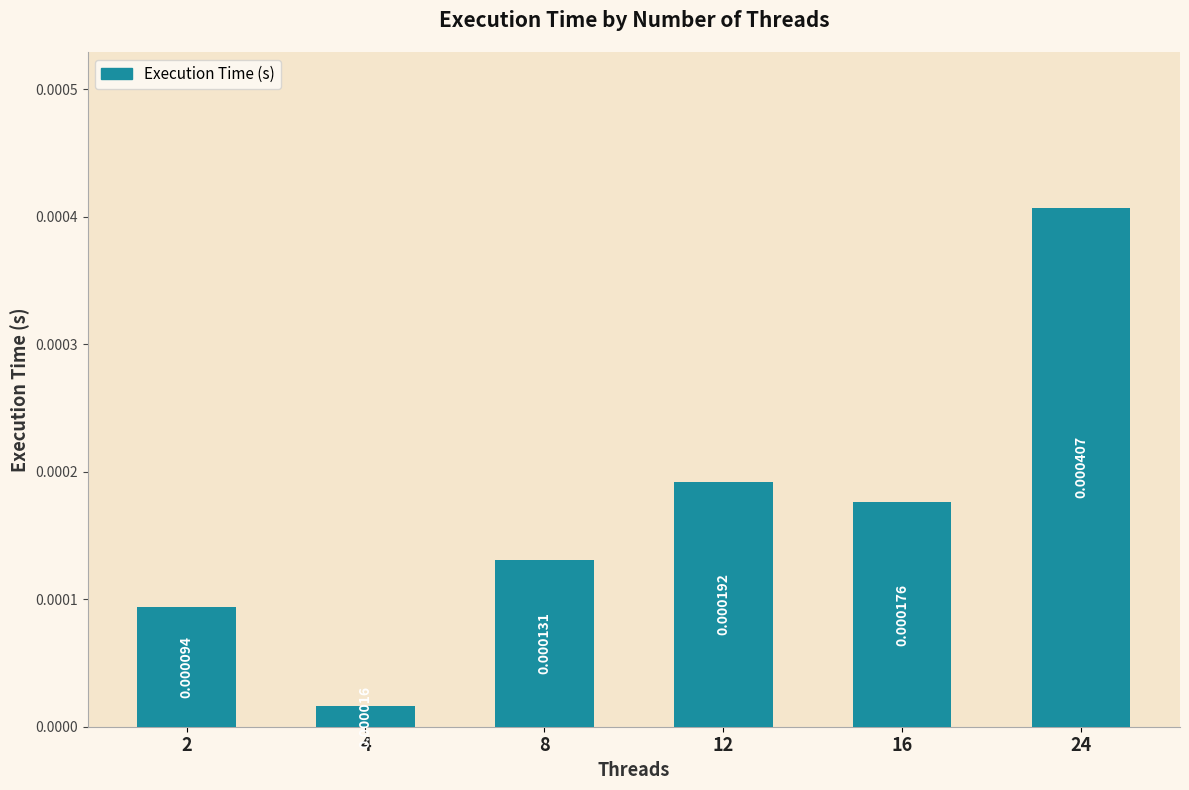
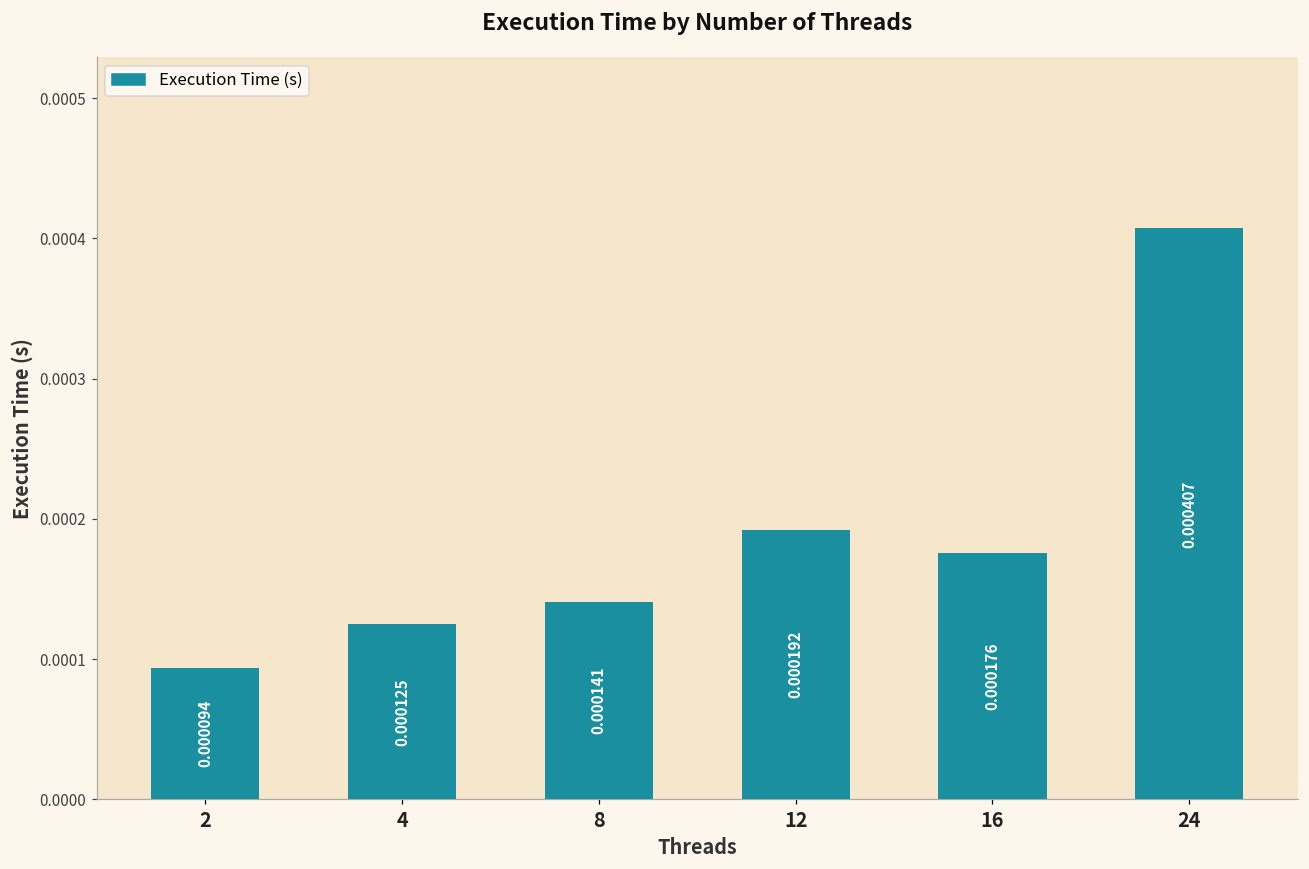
  {
    "2": 0.000094,
-   "4": 0.000016,
-   "8": 0.000131,
+   "4": 0.000125,
+   "8": 0.000141,
    "12": 0.000192,
    "16": 0.000176,
    "24": 0.000407
  }
